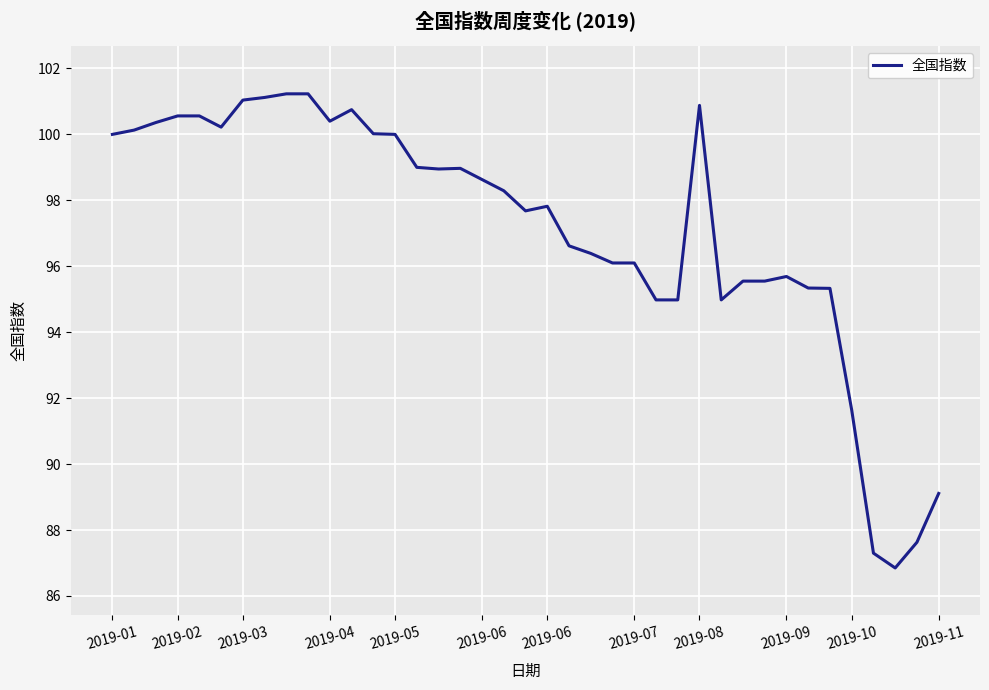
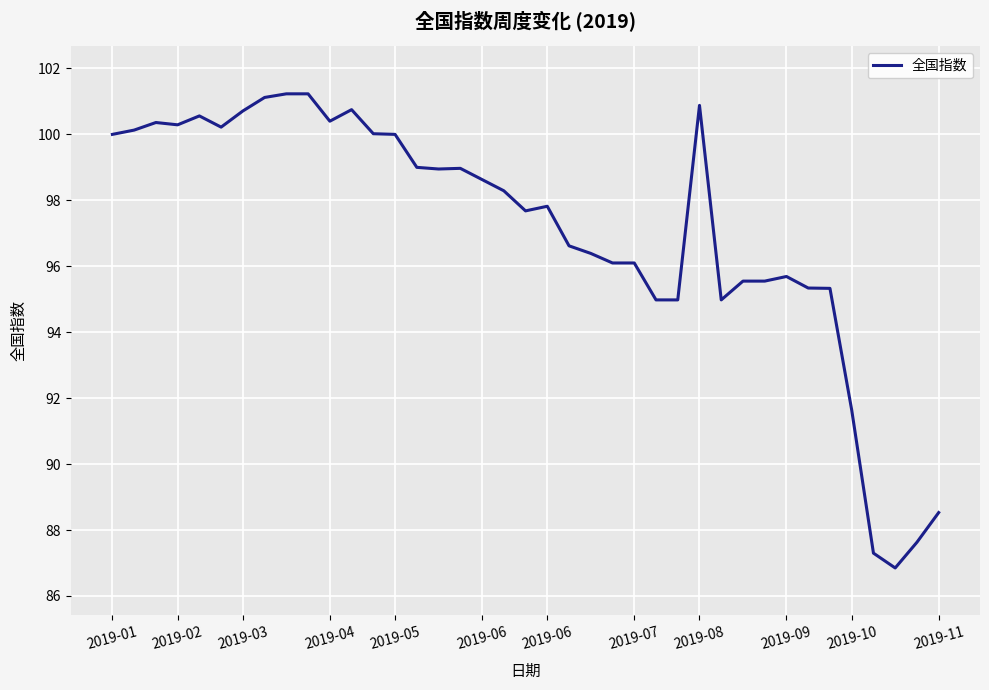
  {
    "2019-01": 100.0,
-   "2019-02": 100.6,
-   "2019-03": 101.0,
+   "2019-02": 100.3,
+   "2019-03": 100.7,
    "2019-04": 100.4,
    "2019-05": 100.0,
    "2019-07": 96.1,
    "2019-08": 100.9,
    "2019-09": 95.7,
    "2019-10": 91.6,
-   "2019-11": 89.1
+   "2019-11": 88.5
  }
